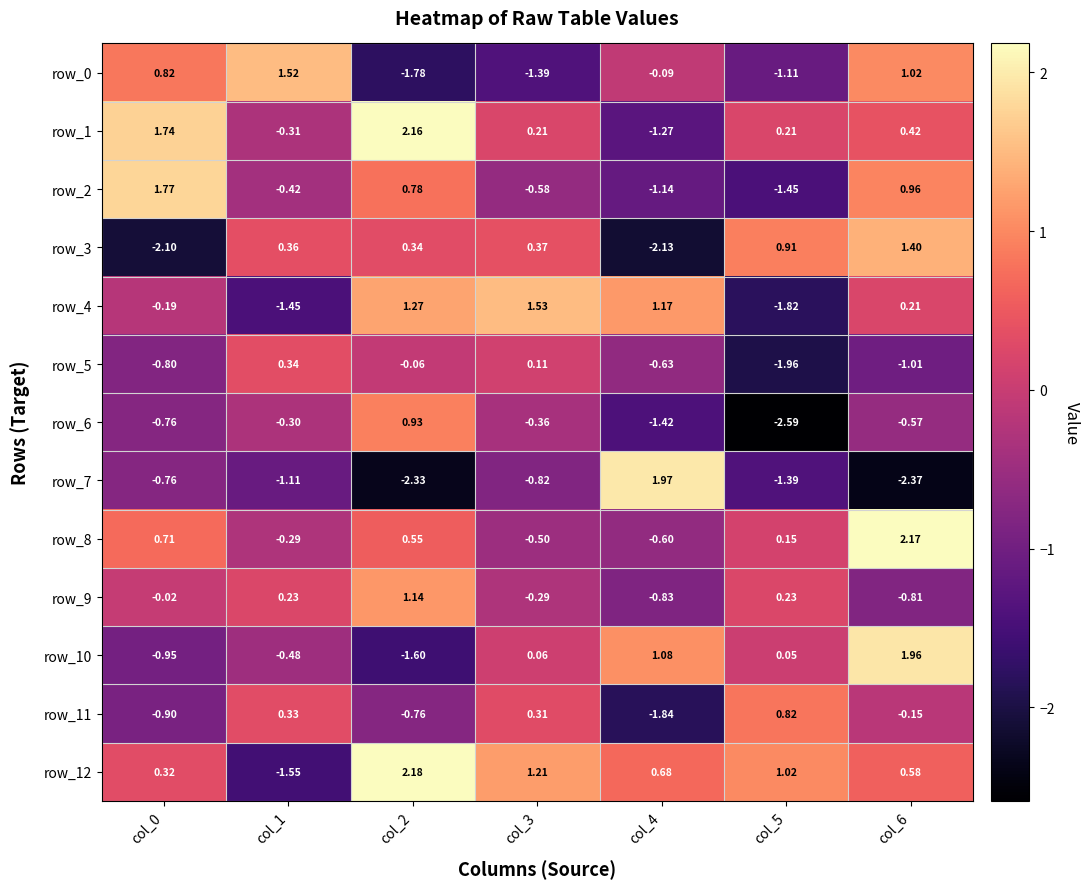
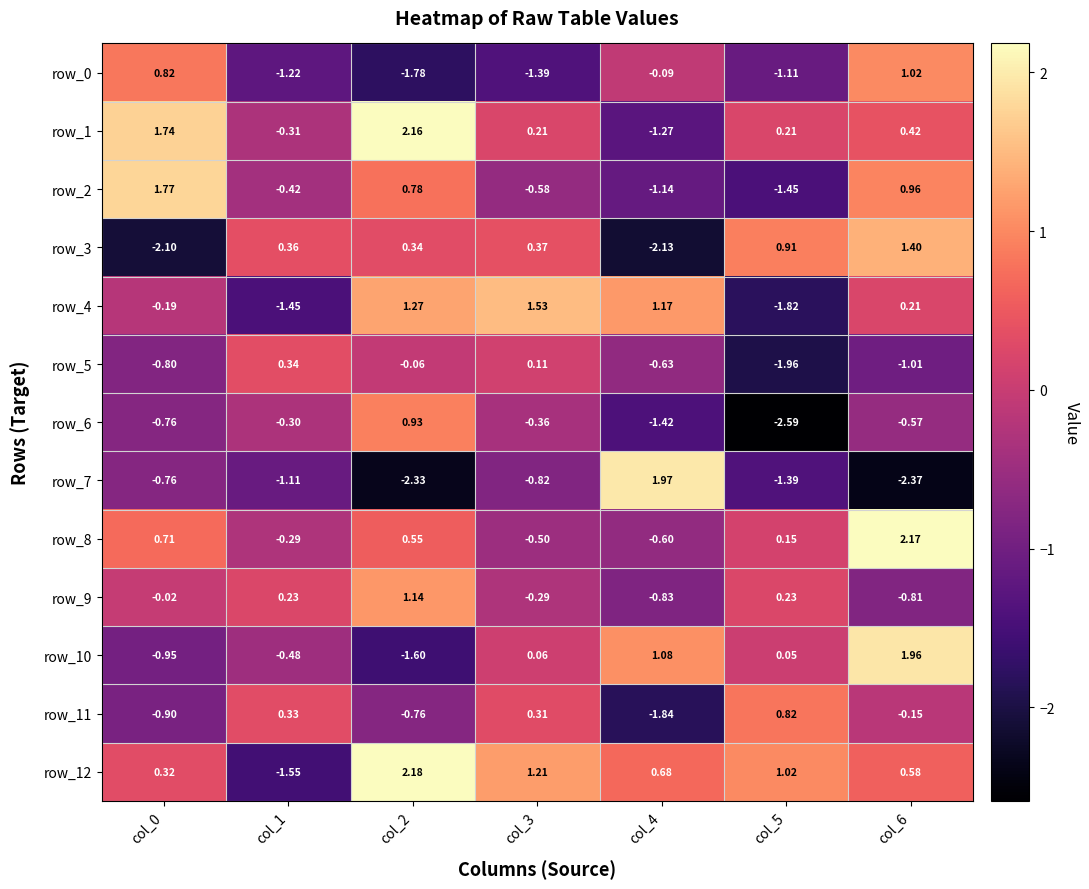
  {
    "row_0": {
      "col_0": 0.82,
-     "col_1": 1.52,
+     "col_1": -1.22,
      "col_2": -1.78,
      "col_3": -1.39,
      "col_4": -0.09,
      "col_5": -1.11,
      "col_6": 1.02
    },
    "row_1": {
      "col_0": 1.74,
      "col_1": -0.31,
      "col_2": 2.16,
      "col_3": 0.21,
      "col_4": -1.27,
      "col_5": 0.21,
      "col_6": 0.42
    },
    "row_2": {
      "col_0": 1.77,
      "col_1": -0.42,
      "col_2": 0.78,
      "col_3": -0.58,
      "col_4": -1.14,
      "col_5": -1.45,
      "col_6": 0.96
    },
    "row_3": {
      "col_0": -2.10,
      "col_1": 0.36,
      "col_2": 0.34,
      "col_3": 0.37,
      "col_4": -2.13,
      "col_5": 0.91,
      "col_6": 1.40
    },
    "row_4": {
      "col_0": -0.19,
      "col_1": -1.45,
      "col_2": 1.27,
      "col_3": 1.53,
      "col_4": 1.17,
      "col_5": -1.82,
      "col_6": 0.21
    },
    "row_5": {
      "col_0": -0.80,
      "col_1": 0.34,
      "col_2": -0.06,
      "col_3": 0.11,
      "col_4": -0.63,
      "col_5": -1.96,
      "col_6": -1.01
    },
    "row_6": {
      "col_0": -0.76,
      "col_1": -0.30,
      "col_2": 0.93,
      "col_3": -0.36,
      "col_4": -1.42,
      "col_5": -2.59,
      "col_6": -0.57
    },
    "row_7": {
      "col_0": -0.76,
      "col_1": -1.11,
      "col_2": -2.33,
      "col_3": -0.82,
      "col_4": 1.97,
      "col_5": -1.39,
      "col_6": -2.37
    },
    "row_8": {
      "col_0": 0.71,
      "col_1": -0.29,
      "col_2": 0.55,
      "col_3": -0.50,
      "col_4": -0.60,
      "col_5": 0.15,
      "col_6": 2.17
    },
    "row_9": {
      "col_0": -0.02,
      "col_1": 0.23,
      "col_2": 1.14,
      "col_3": -0.29,
      "col_4": -0.83,
      "col_5": 0.23,
      "col_6": -0.81
    },
    "row_10": {
      "col_0": -0.95,
      "col_1": -0.48,
      "col_2": -1.60,
      "col_3": 0.06,
      "col_4": 1.08,
      "col_5": 0.05,
      "col_6": 1.96
    },
    "row_11": {
      "col_0": -0.90,
      "col_1": 0.33,
      "col_2": -0.76,
      "col_3": 0.31,
      "col_4": -1.84,
      "col_5": 0.82,
      "col_6": -0.15
    },
    "row_12": {
      "col_0": 0.32,
      "col_1": -1.55,
      "col_2": 2.18,
      "col_3": 1.21,
      "col_4": 0.68,
      "col_5": 1.02,
      "col_6": 0.58
    }
  }
